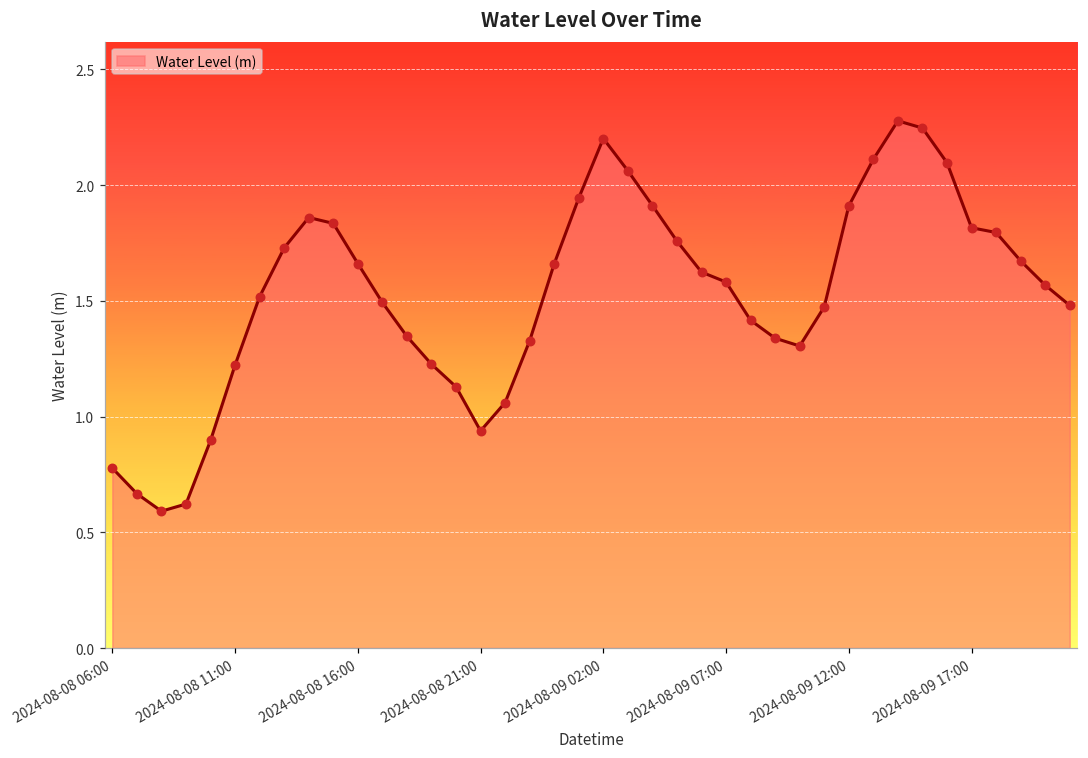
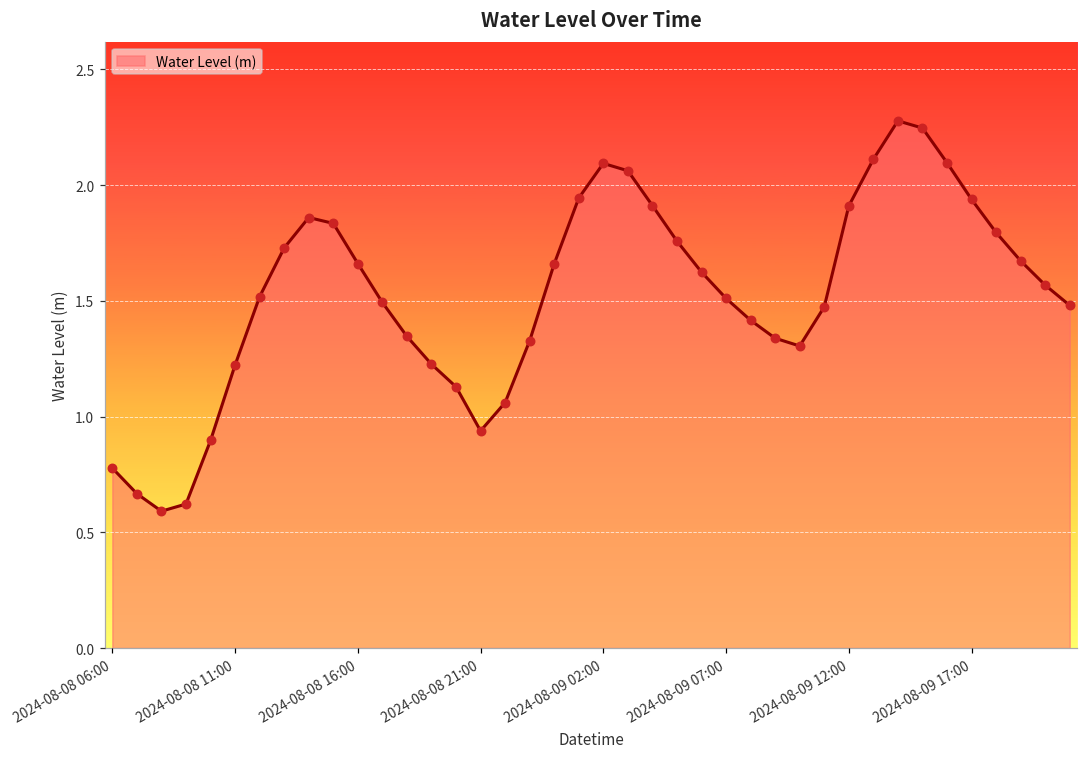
  {
    "2024-08-08 06:00": 0.78,
    "2024-08-08 11:00": 1.22,
    "2024-08-08 16:00": 1.66,
    "2024-08-08 21:00": 0.94,
-   "2024-08-09 02:00": 2.20,
-   "2024-08-09 07:00": 1.58,
+   "2024-08-09 02:00": 2.09,
+   "2024-08-09 07:00": 1.51,
    "2024-08-09 12:00": 1.91,
-   "2024-08-09 17:00": 1.82
+   "2024-08-09 17:00": 1.94
  }
